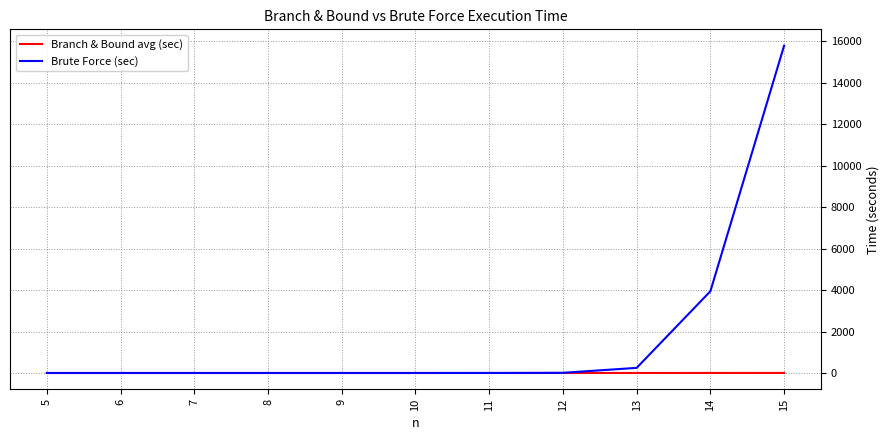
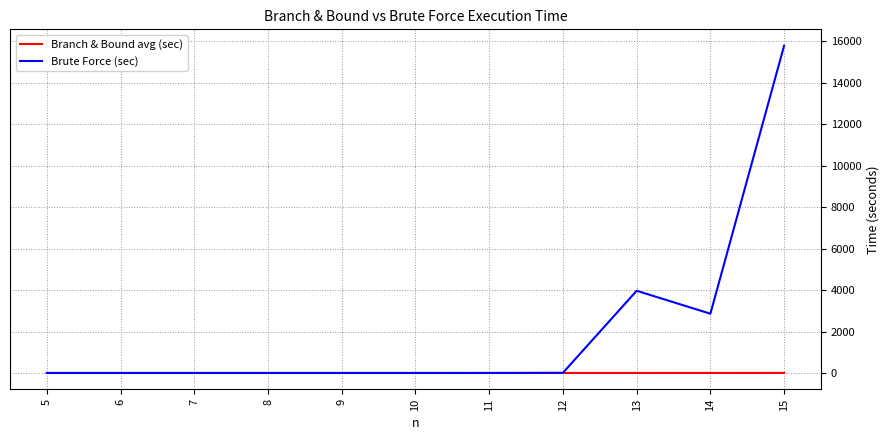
  {
    "Branch & Bound avg (sec)": {
      "13": 0,
      "14": 0,
      "15": 0
    },
    "Brute Force (sec)": {
-     "13": 200,
-     "14": 3900,
+     "13": 4000,
+     "14": 2900,
      "15": 15800
    }
  }
